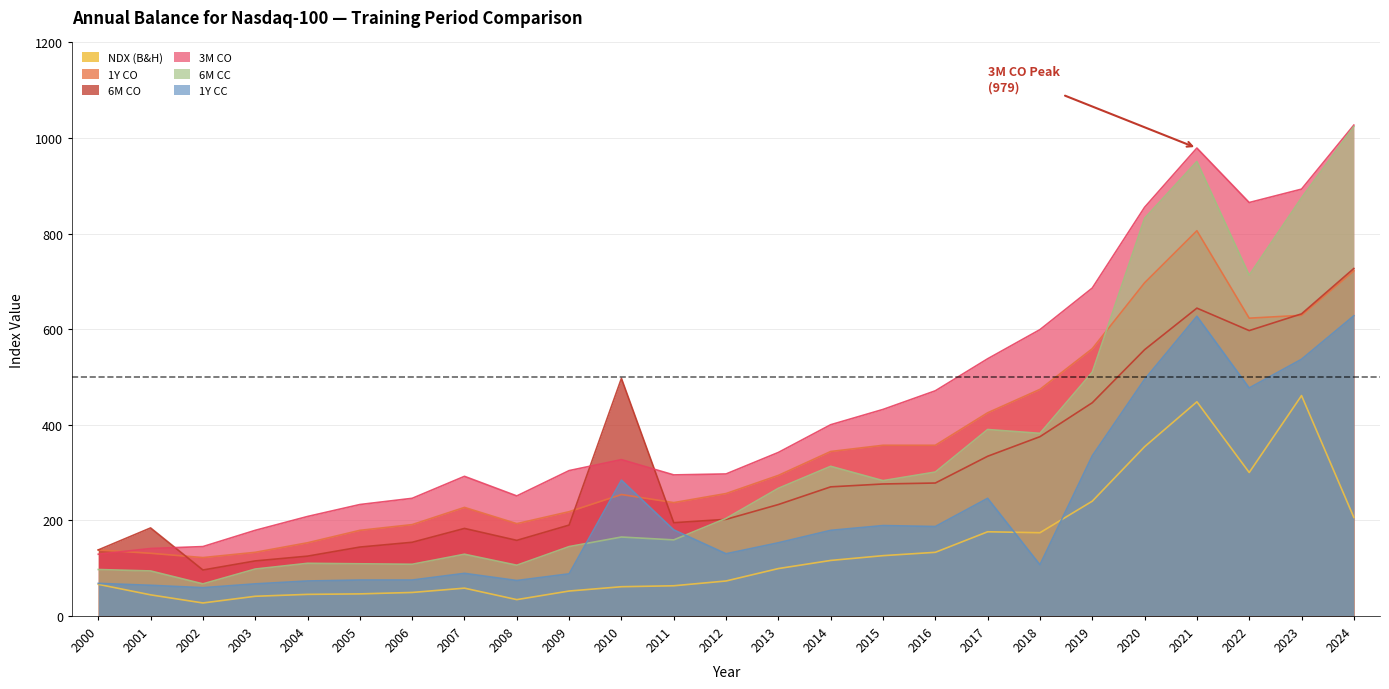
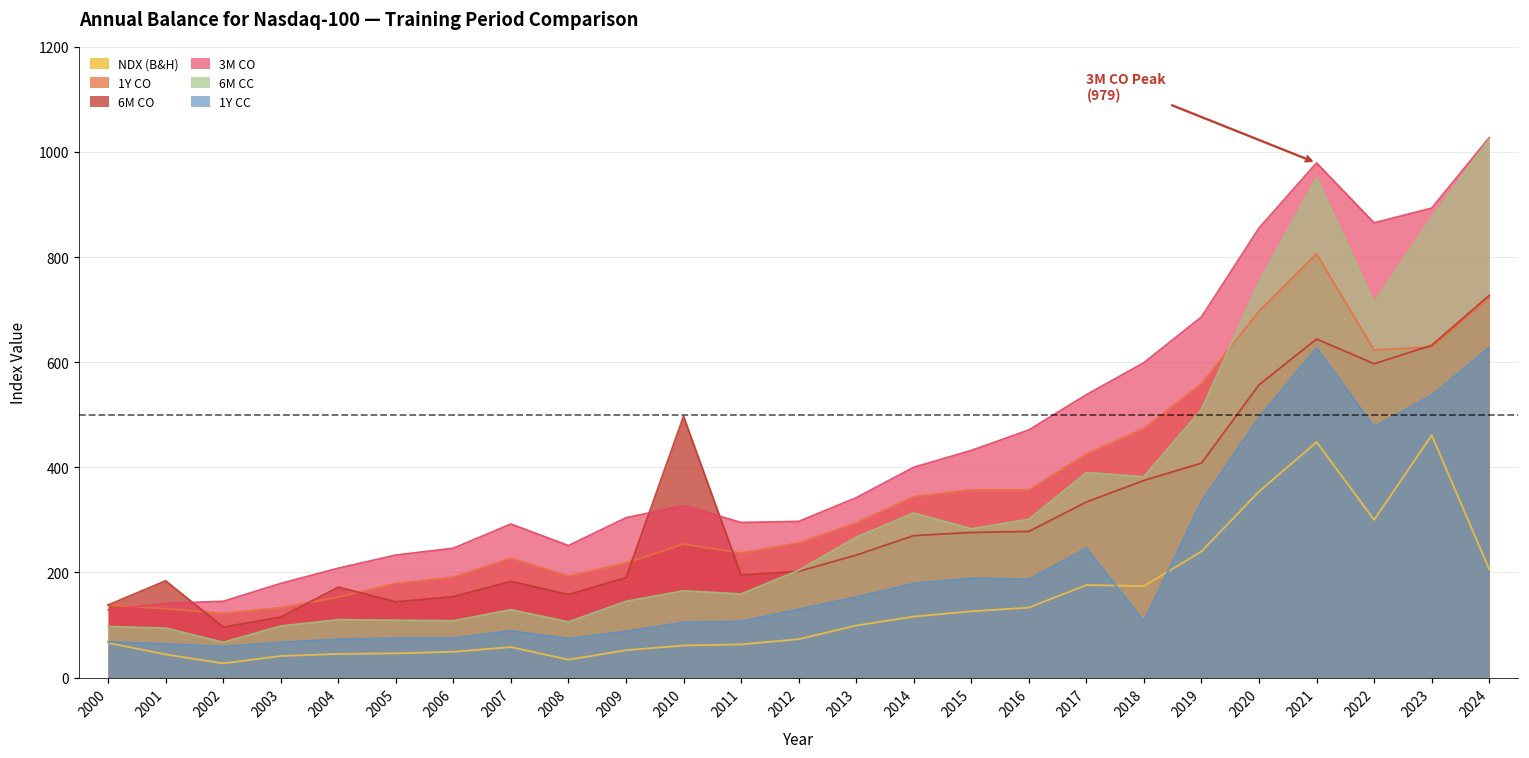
  {
    "NDX (B&H)": {
      "2001": 40,
      "2002": 30,
      "2003": 40,
      "2004": 50,
      "2005": 50,
      "2006": 50,
      "2007": 60,
      "2008": 30,
      "2009": 50,
      "2010": 60,
      "2011": 60,
      "2012": 70,
      "2013": 100,
      "2014": 120,
      "2015": 130,
      "2016": 130,
      "2017": 180,
      "2018": 170,
      "2019": 240,
      "2020": 350,
      "2021": 450,
      "2022": 300,
      "2023": 460,
      "2024": 210
    },
    "6M CO": {
      "2001": 180,
      "2002": 100,
      "2003": 120,
-     "2004": 130,
+     "2004": 170,
      "2005": 140,
      "2006": 150,
      "2007": 180,
      "2008": 160,
      "2009": 190,
      "2010": 500,
      "2011": 200,
      "2013": 230,
      "2014": 270,
      "2015": 280,
      "2016": 280,
      "2017": 330,
      "2018": 380,
-     "2019": 450,
+     "2019": 410,
      "2020": 560,
      "2021": 640,
      "2022": 600
    },
    "6M CC": {
      "2000": 100,
      "2001": 90,
      "2002": 70,
      "2003": 100,
      "2004": 110,
      "2005": 110,
      "2006": 110,
      "2007": 130,
      "2008": 110,
      "2009": 150,
      "2010": 170,
      "2011": 160,
      "2013": 270,
      "2014": 310,
      "2015": 280,
      "2016": 300,
      "2017": 390,
      "2018": 380,
      "2019": 510,
-     "2020": 830,
+     "2020": 750,
      "2021": 950,
      "2022": 710,
      "2023": 880
    },
    "1Y CC": {
      "2001": 60,
      "2002": 60,
      "2003": 70,
      "2004": 70,
      "2005": 80,
      "2006": 80,
      "2007": 90,
      "2008": 70,
      "2009": 90,
-     "2010": 280,
-     "2011": 180,
+     "2010": 110,
+     "2011": 110,
      "2012": 130,
      "2013": 150,
      "2014": 180,
      "2015": 190,
      "2016": 190,
      "2017": 250,
      "2018": 110,
      "2019": 340,
      "2020": 500,
      "2021": 630,
      "2022": 480,
      "2023": 540,
      "2024": 630
    }
  }
